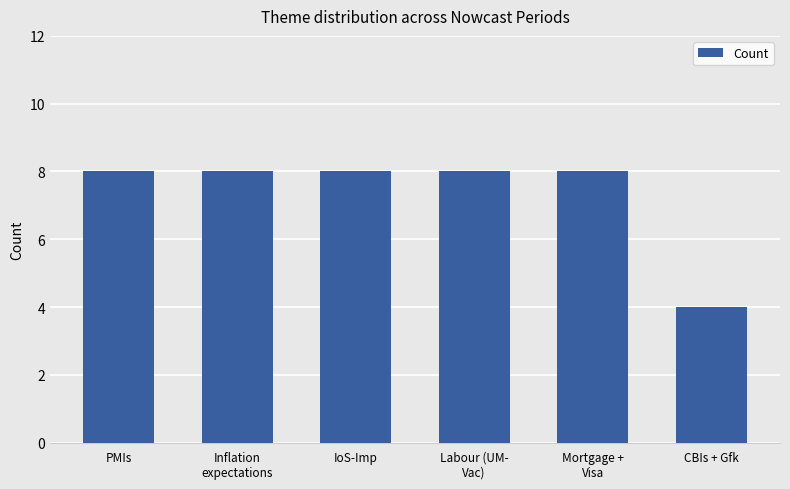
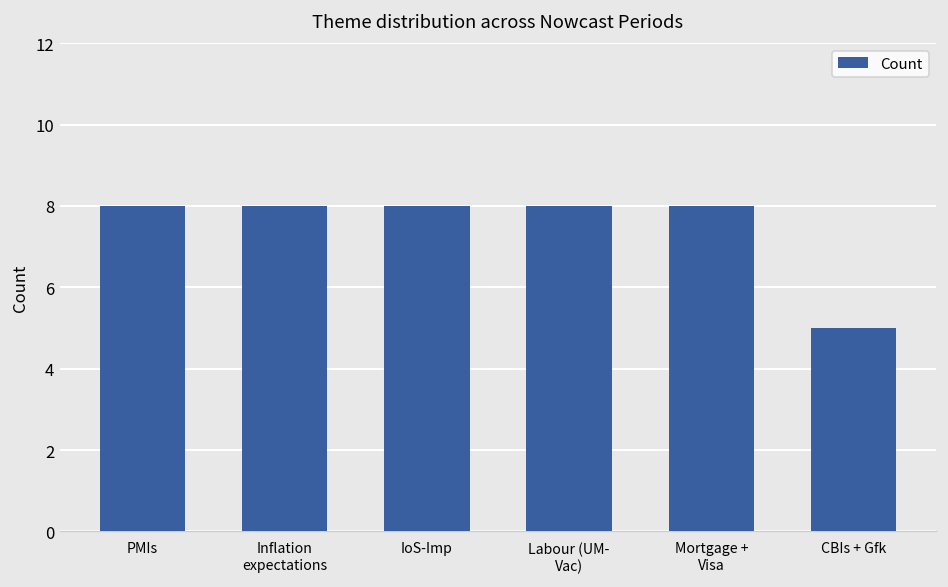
  {
    "PMIs": 8,
    "Inflation expectations": 8,
    "IoS-Imp": 8,
    "Labour (UM- Vac)": 8,
    "Mortgage + Visa": 8,
-   "CBIs + Gfk": 4
+   "CBIs + Gfk": 5
  }
